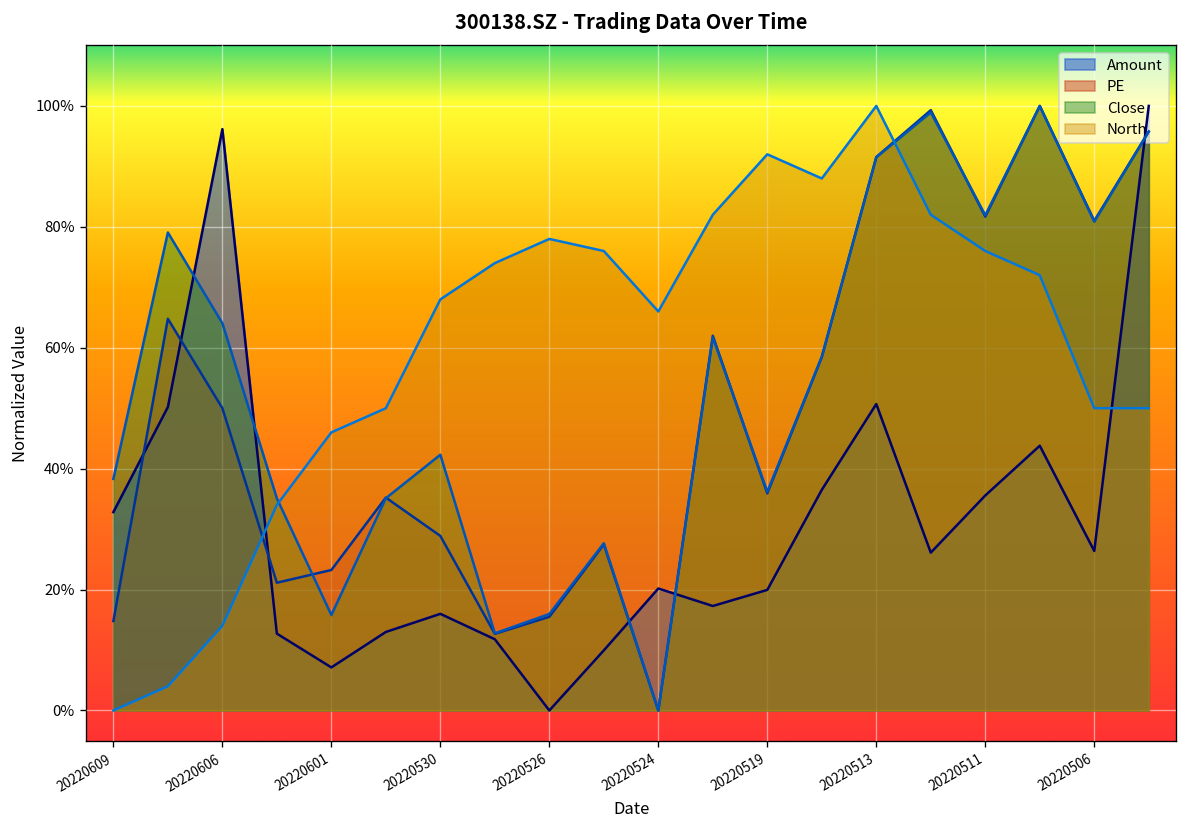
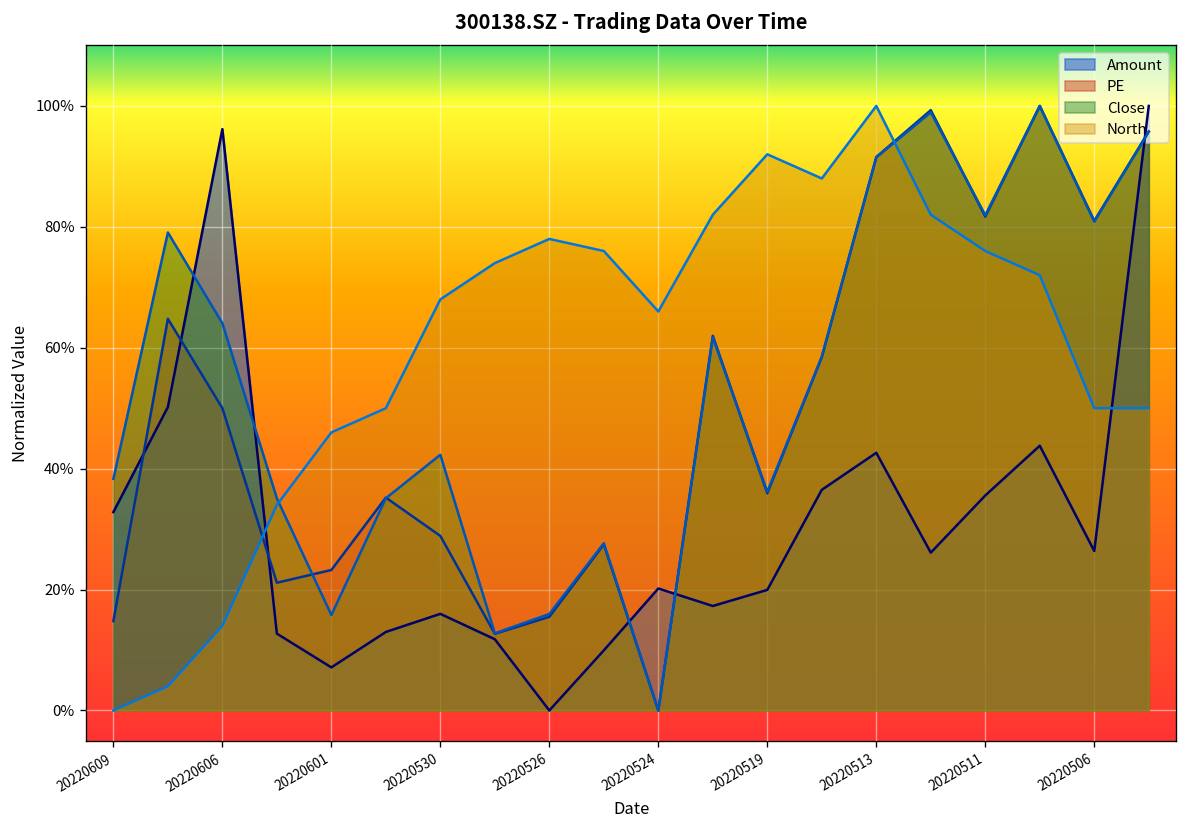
  {
    "Amount": {
      "20220609": "33%",
      "20220606": "96%",
      "20220601": "7%",
      "20220530": "16%",
      "20220526": "0%",
      "20220524": "20%",
      "20220519": "20%",
-     "20220513": "51%",
+     "20220513": "43%",
      "20220511": "36%",
      "20220506": "26%"
    },
    "Close": {
      "20220609": "38%",
      "20220606": "64%",
      "20220601": "16%",
      "20220530": "42%"
    }
  }
